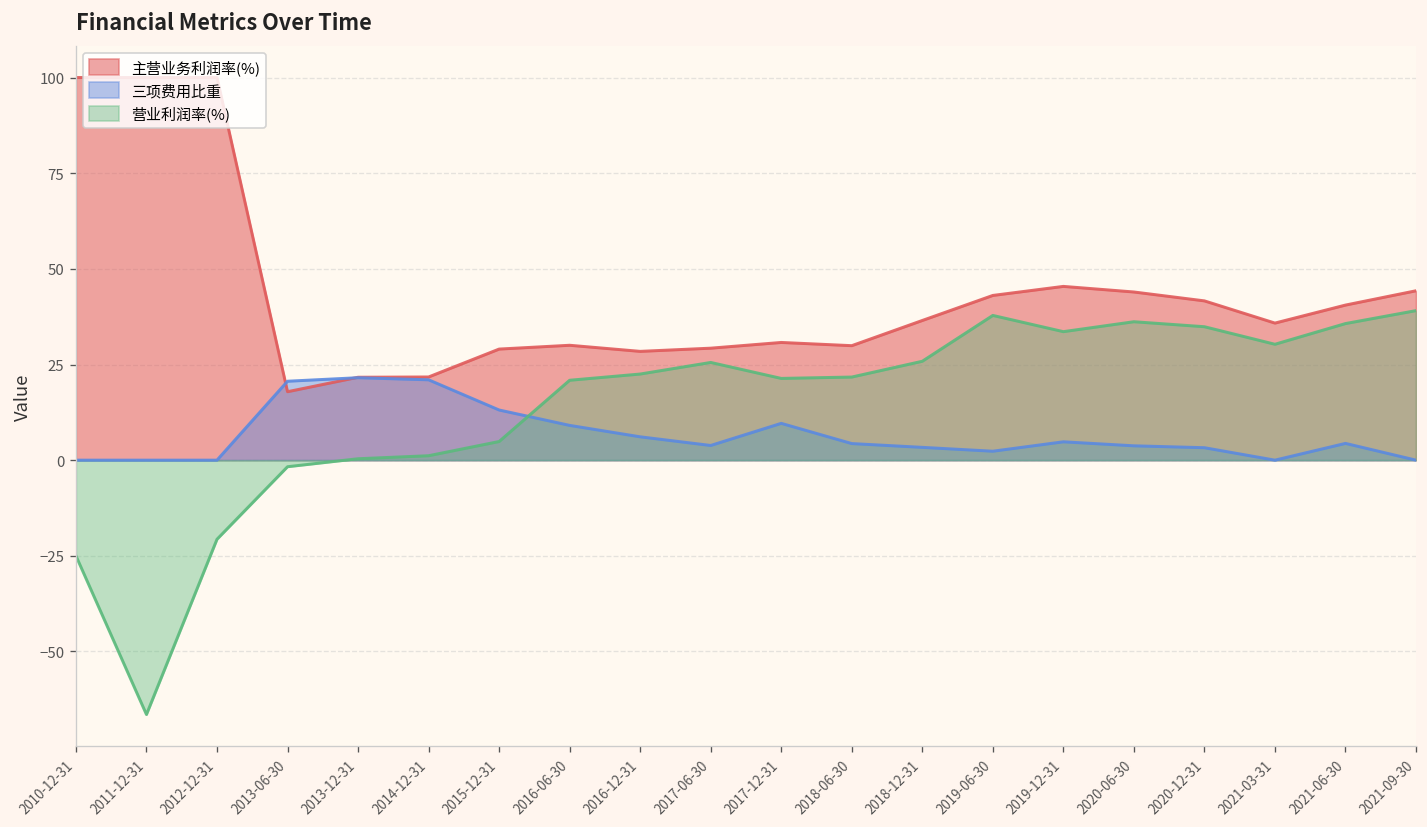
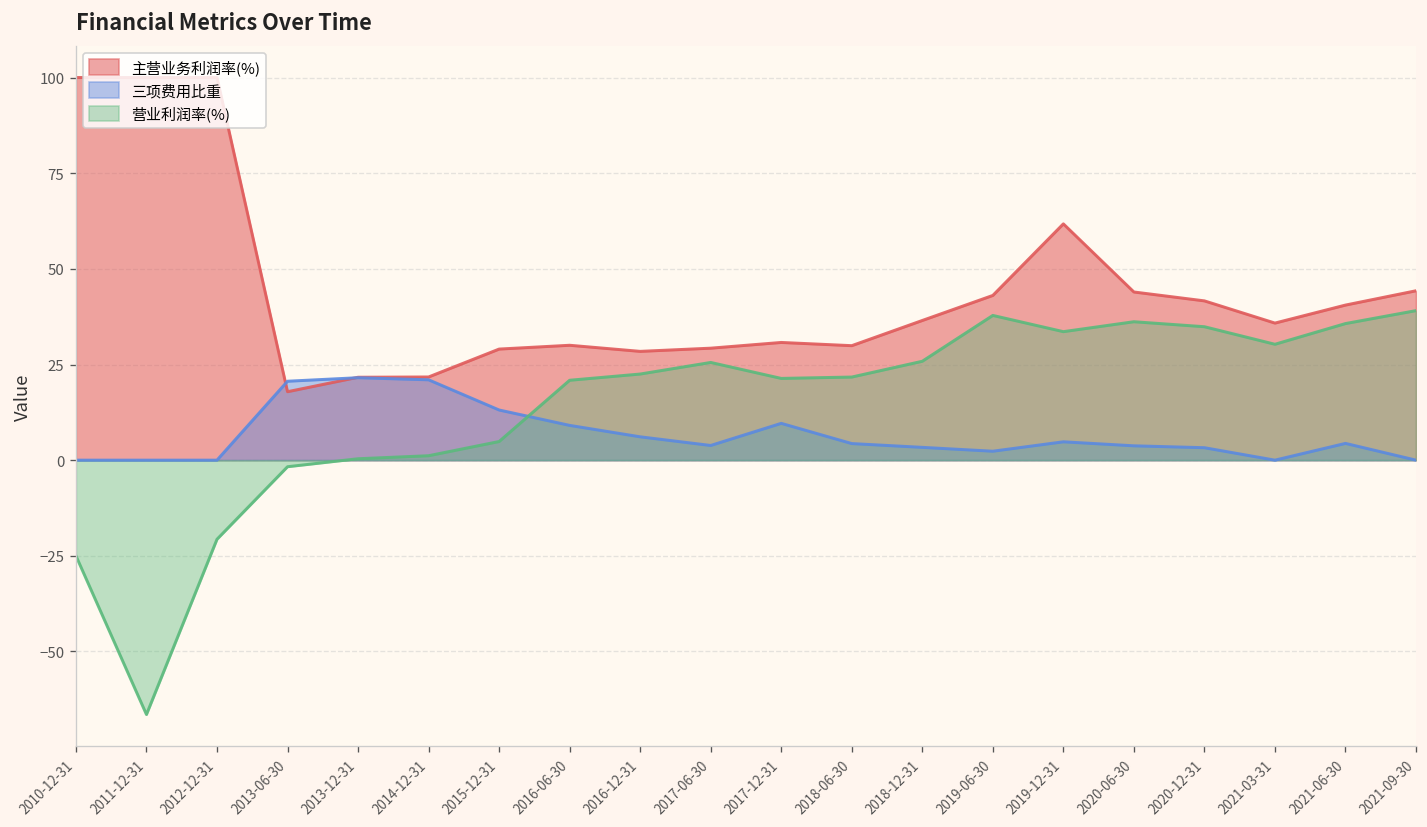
  {
    "主营业务利润率(%)": {
      "2010-12-31": 100,
      "2013-06-30": 18,
      "2015-12-31": 29,
      "2016-06-30": 30,
      "2016-12-31": 28,
      "2017-06-30": 29,
      "2017-12-31": 31,
      "2018-06-30": 30,
      "2018-12-31": 37,
      "2019-06-30": 43,
-     "2019-12-31": 45,
+     "2019-12-31": 62,
      "2020-06-30": 44,
      "2020-12-31": 42,
      "2021-03-31": 36,
      "2021-06-30": 41,
      "2021-09-30": 44
    },
    "三项费用比重": {
      "2013-06-30": 21,
      "2015-12-31": 13,
      "2016-06-30": 9,
      "2016-12-31": 6,
      "2017-06-30": 4,
      "2017-12-31": 10,
      "2018-06-30": 4,
      "2018-12-31": 3,
      "2019-06-30": 2,
      "2019-12-31": 5,
      "2020-06-30": 4,
      "2020-12-31": 3,
      "2021-03-31": 0,
      "2021-06-30": 4,
      "2021-09-30": 0
    }
  }
